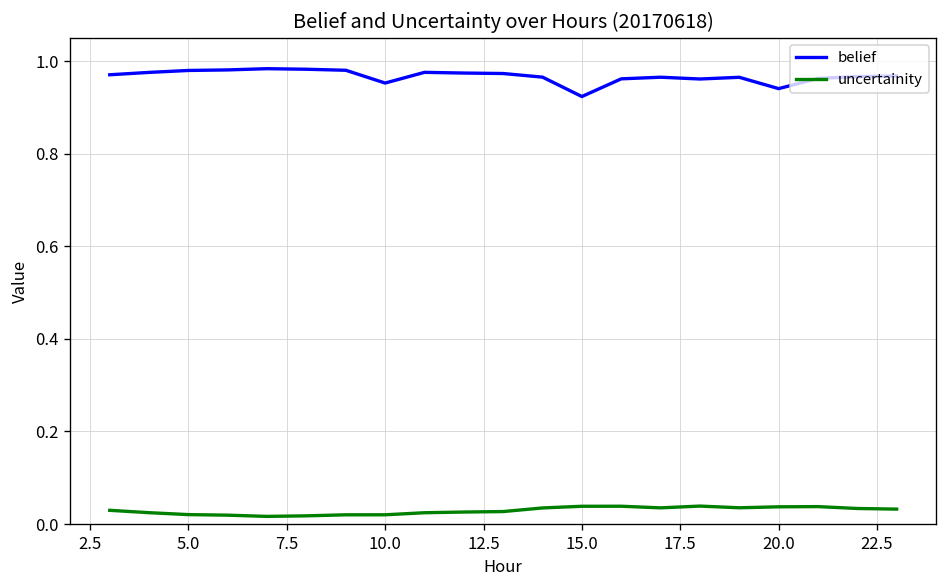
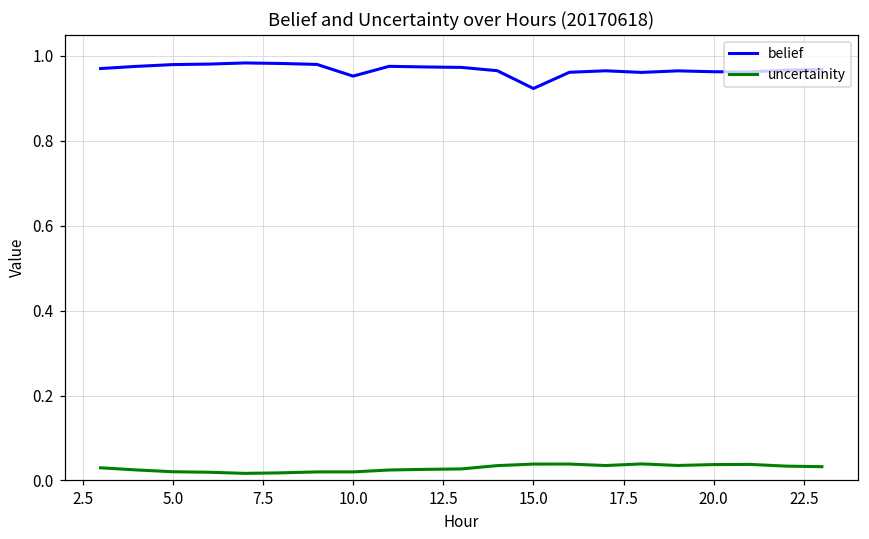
  {
    "belief": {
      "5.0": 0.98,
      "10.0": 0.95,
      "15.0": 0.92,
-     "20.0": 0.94
+     "20.0": 0.96
    },
    "uncertainity": {
      "5.0": 0.02,
      "10.0": 0.02,
      "15.0": 0.04,
      "20.0": 0.04
    }
  }
